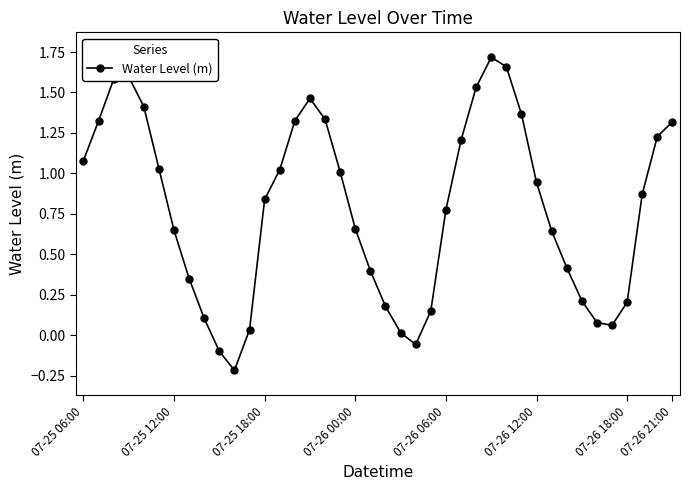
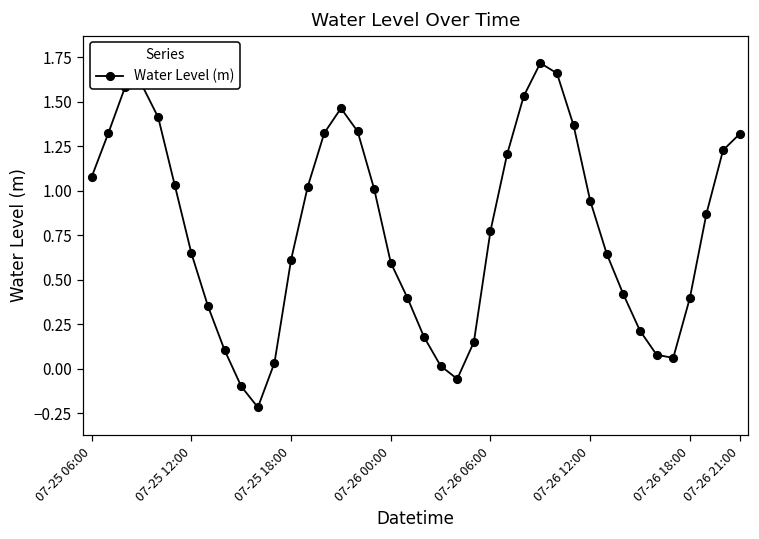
  {
    "07-25 06:00": 1.08,
    "07-25 12:00": 0.65,
-   "07-25 18:00": 0.84,
-   "07-26 00:00": 0.66,
+   "07-25 18:00": 0.61,
+   "07-26 00:00": 0.60,
    "07-26 06:00": 0.77,
    "07-26 12:00": 0.94,
-   "07-26 18:00": 0.20,
+   "07-26 18:00": 0.40,
    "07-26 21:00": 1.32
  }
